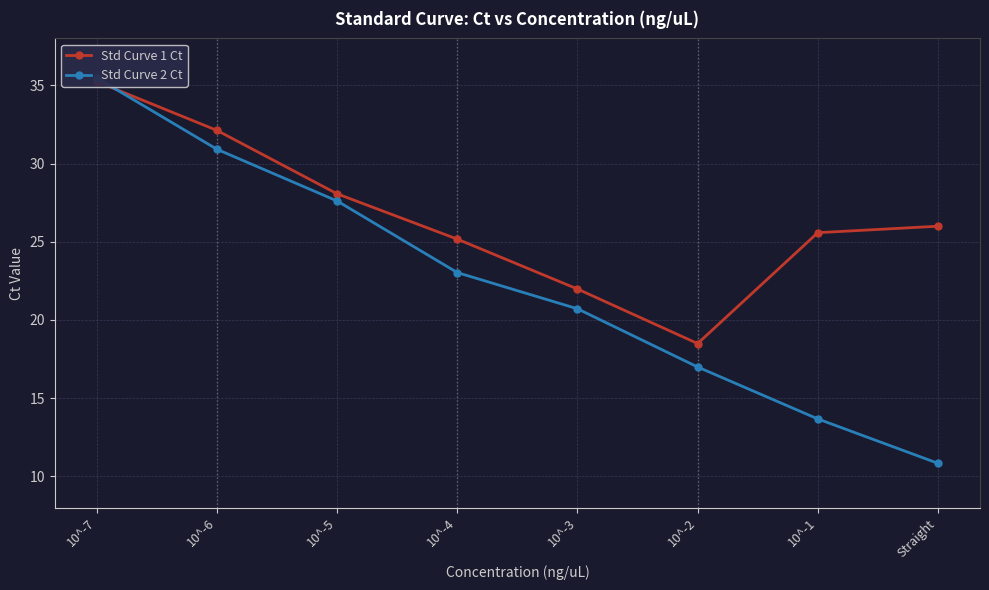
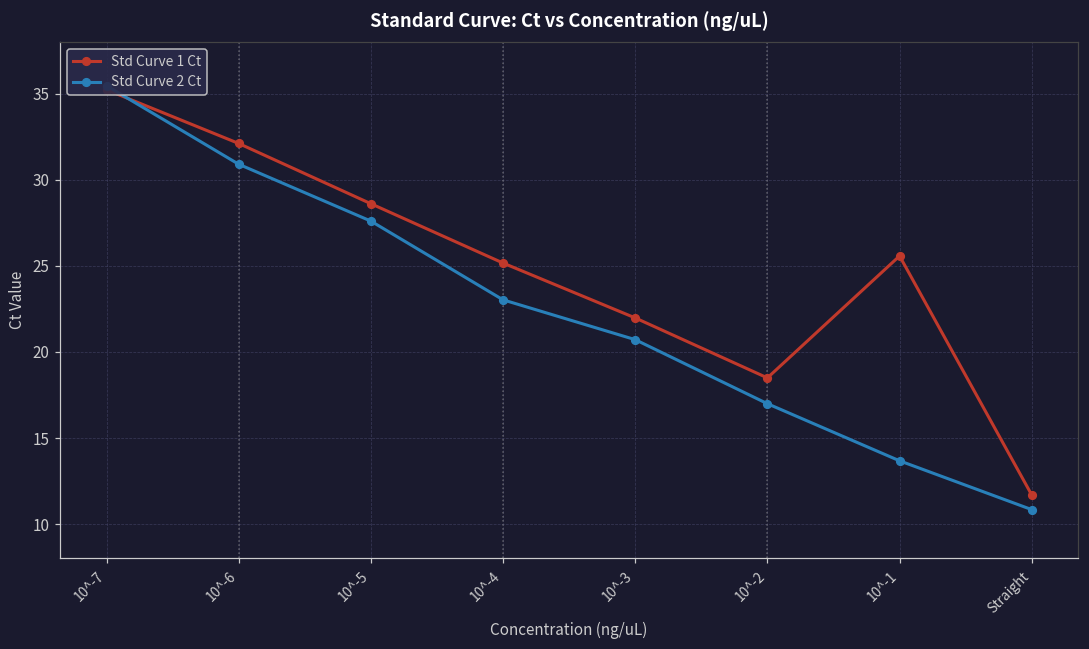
  {
    "Std Curve 1 Ct": {
      "10^-6": 32.1,
-     "10^-5": 28.1,
+     "10^-5": 28.6,
      "10^-4": 25.2,
      "10^-3": 22.0,
      "10^-2": 18.5,
      "10^-1": 25.6,
-     "Straight": 26.0
+     "Straight": 11.7
    },
    "Std Curve 2 Ct": {
      "10^-6": 30.9,
      "10^-5": 27.6,
      "10^-4": 23.0,
      "10^-3": 20.7,
      "10^-2": 17.0,
      "10^-1": 13.7,
      "Straight": 10.8
    }
  }
